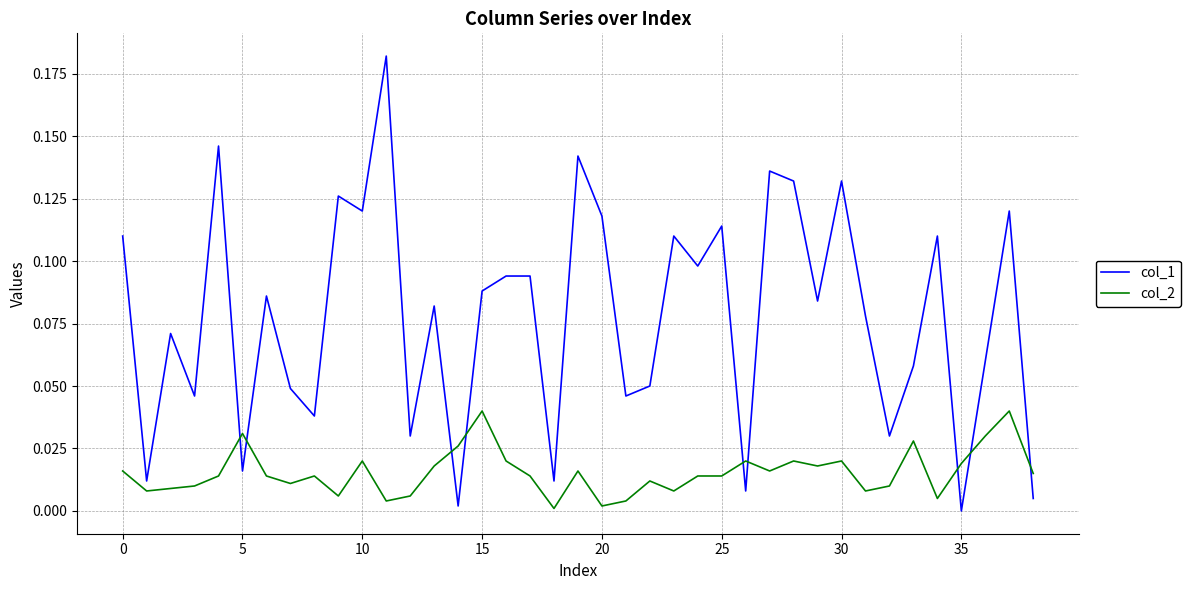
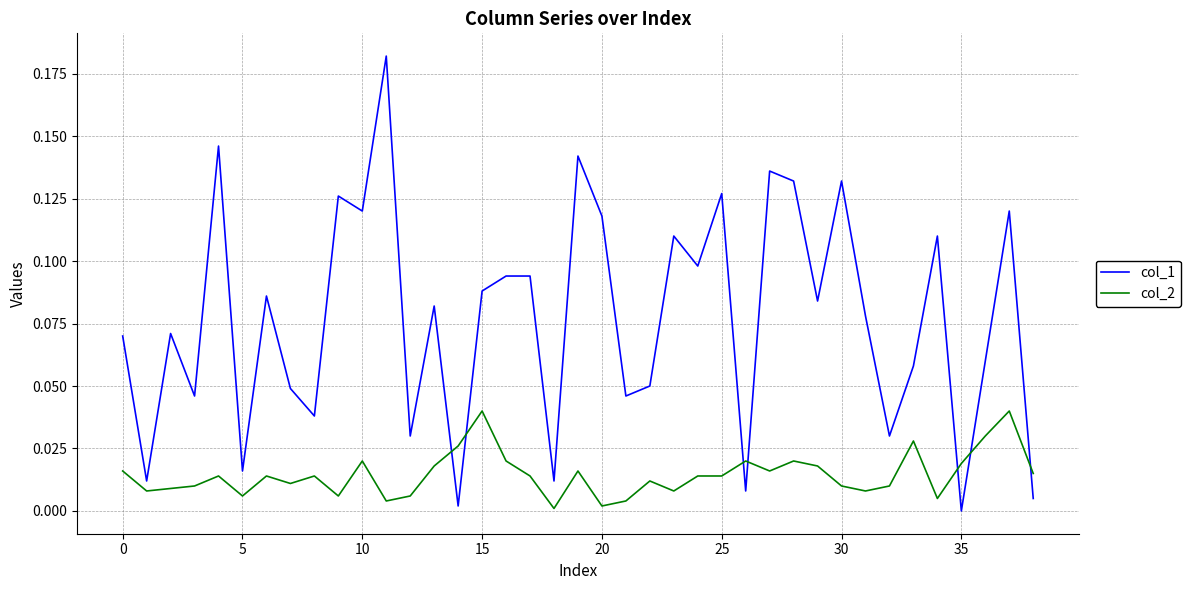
  {
    "col_1": {
-     "0": 0.11,
+     "0": 0.07,
      "5": 0.016,
      "10": 0.120,
      "15": 0.088,
      "20": 0.118,
-     "25": 0.114,
+     "25": 0.127,
      "30": 0.132,
      "35": 0.000
    },
    "col_2": {
      "0": 0.016,
-     "5": 0.031,
+     "5": 0.006,
      "10": 0.020,
      "15": 0.040,
      "20": 0.002,
      "25": 0.014,
-     "30": 0.02,
+     "30": 0.01,
      "35": 0.019
    }
  }
